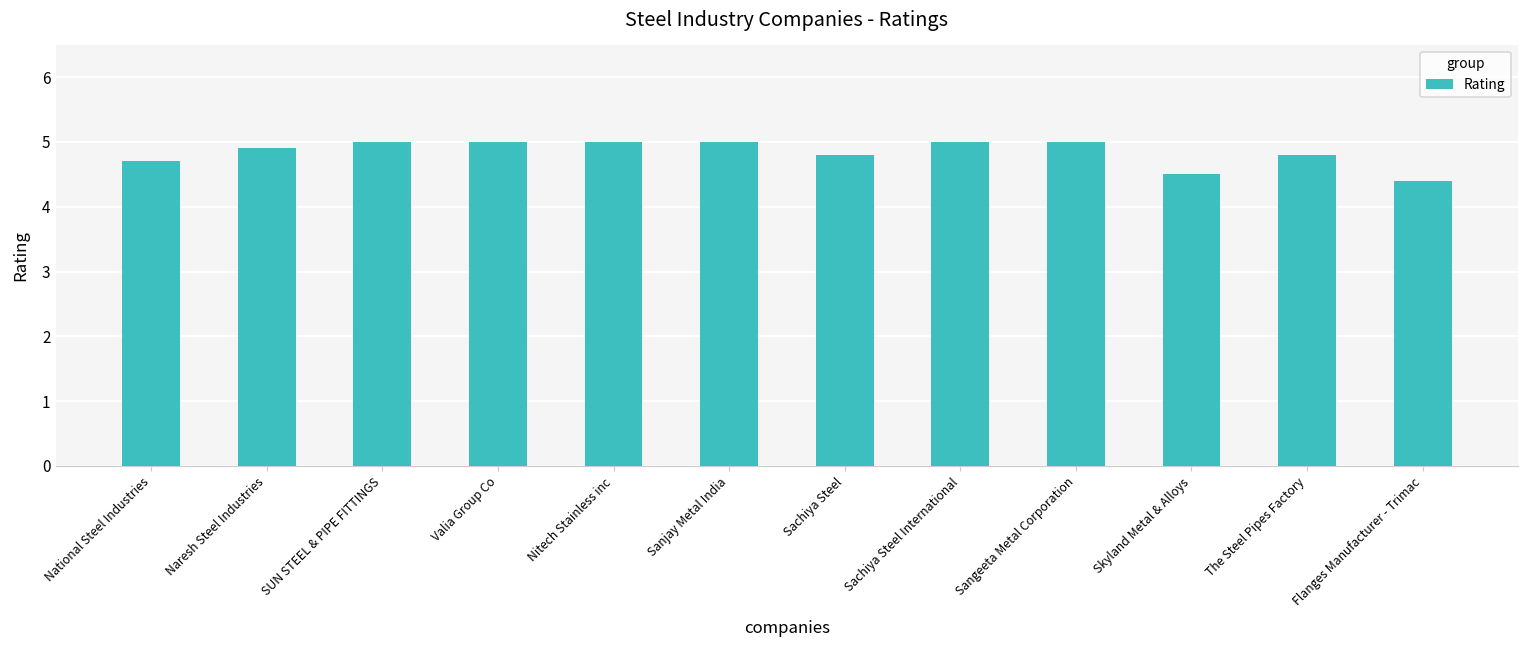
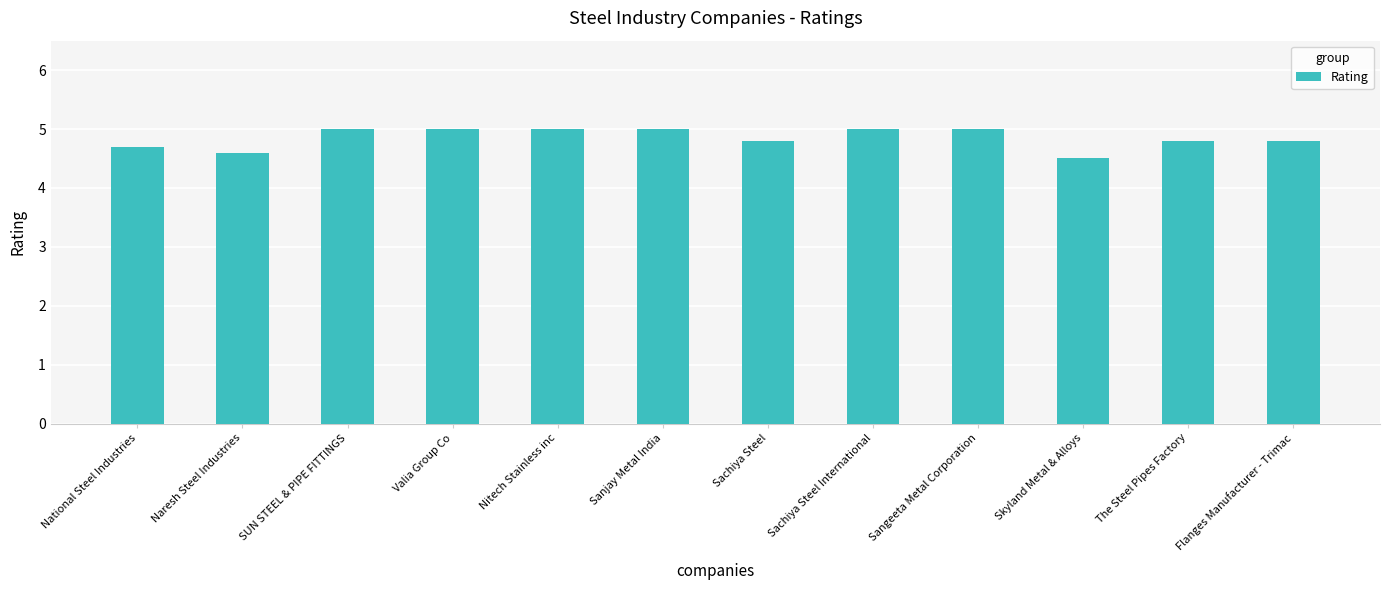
  {
    "National Steel Industries": 4.7,
-   "Naresh Steel Industries": 4.9,
+   "Naresh Steel Industries": 4.6,
    "SUN STEEL & PIPE FITTINGS": 5.0,
    "Valia Group Co": 5.0,
    "Nitech Stainless inc": 5.0,
    "Sanjay Metal India": 5.0,
    "Sachiya Steel": 4.8,
    "Sachiya Steel International": 5.0,
    "Sangeeta Metal Corporation": 5.0,
    "Skyland Metal & Alloys": 4.5,
    "The Steel Pipes Factory": 4.8,
-   "Flanges Manufacturer - Trimac": 4.4
+   "Flanges Manufacturer - Trimac": 4.8
  }
